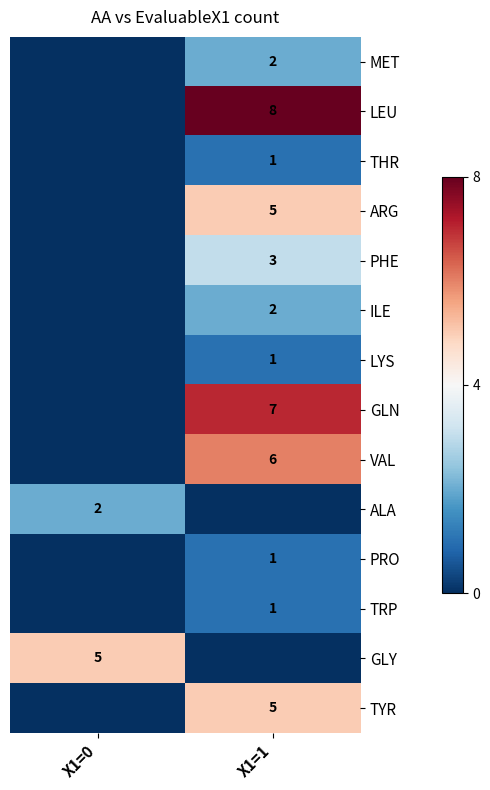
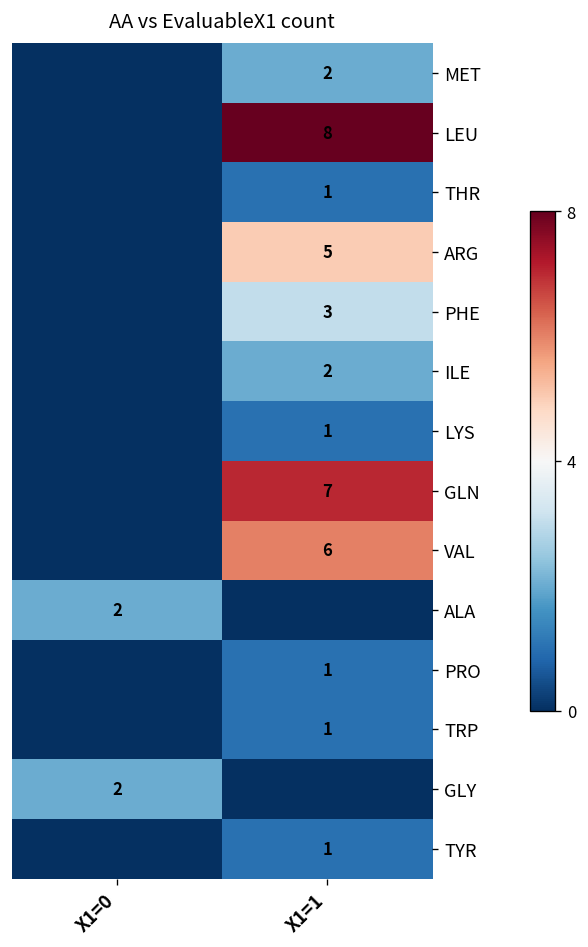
  {
    "MET": {
      "X1=1": 2
    },
    "LEU": {
      "X1=1": 8
    },
    "THR": {
      "X1=1": 1
    },
    "ARG": {
      "X1=1": 5
    },
    "PHE": {
      "X1=1": 3
    },
    "ILE": {
      "X1=1": 2
    },
    "LYS": {
      "X1=1": 1
    },
    "GLN": {
      "X1=1": 7
    },
    "VAL": {
      "X1=1": 6
    },
    "ALA": {
      "X1=0": 2
    },
    "PRO": {
      "X1=1": 1
    },
    "TRP": {
      "X1=1": 1
    },
    "GLY": {
-     "X1=0": 5
+     "X1=0": 2
    },
    "TYR": {
-     "X1=1": 5
+     "X1=1": 1
    }
  }
